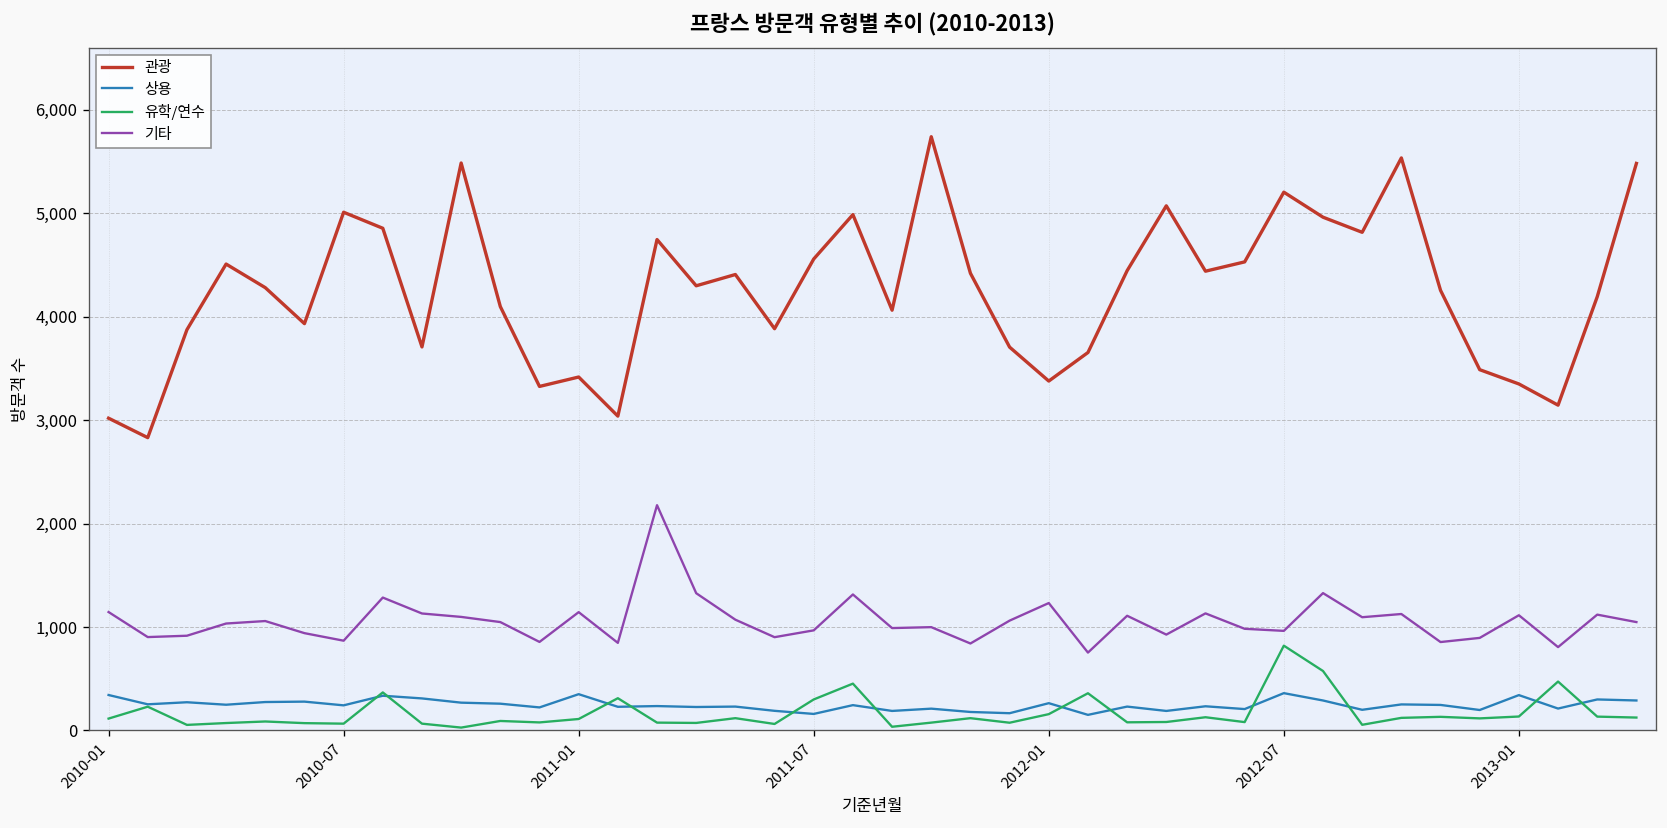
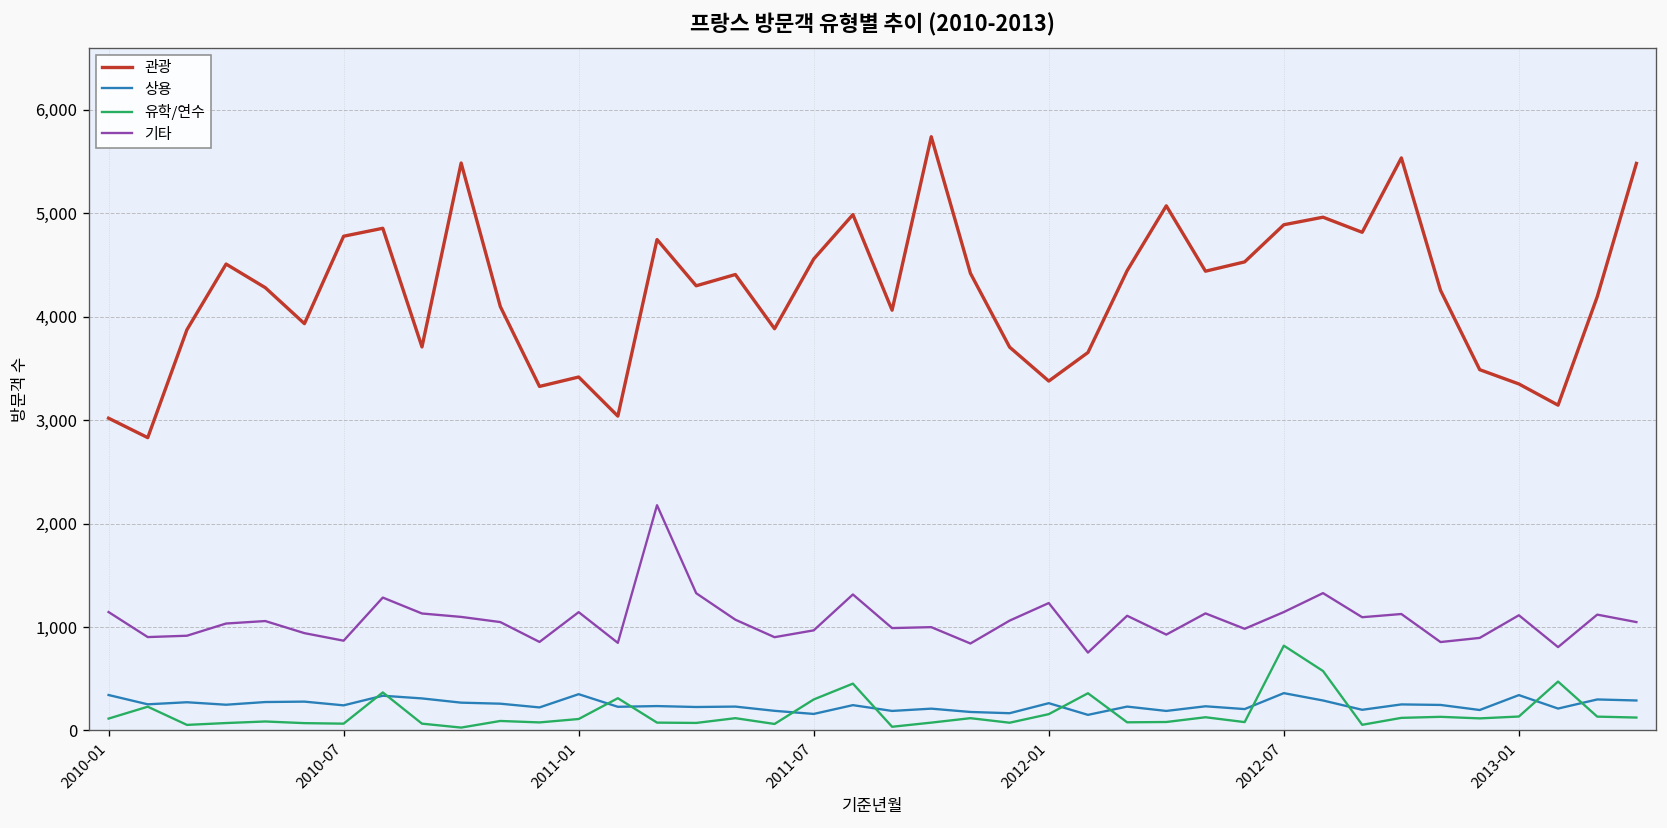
  {
    "관광": {
      "2010-01": "3,000",
-     "2010-07": "5,000",
+     "2010-07": "4,800",
      "2011-01": "3,400",
      "2011-07": "4,600",
      "2012-01": "3,400",
-     "2012-07": "5,200",
+     "2012-07": "4,900",
      "2013-01": "3,400"
    },
    "상용": {
      "2010-01": "300",
      "2010-07": "200",
      "2011-01": "400",
      "2011-07": "200",
      "2012-01": "300",
      "2012-07": "400",
      "2013-01": "300"
    },
    "유학/연수": {
      "2010-01": "100",
      "2010-07": "100",
      "2011-01": "100",
      "2011-07": "300",
      "2012-01": "200",
      "2012-07": "800",
      "2013-01": "100"
    },
    "기타": {
      "2010-01": "1,100",
      "2010-07": "900",
      "2011-01": "1,100",
      "2011-07": "1,000",
      "2012-01": "1,200",
-     "2012-07": "1,000",
+     "2012-07": "1,100",
      "2013-01": "1,100"
    }
  }
